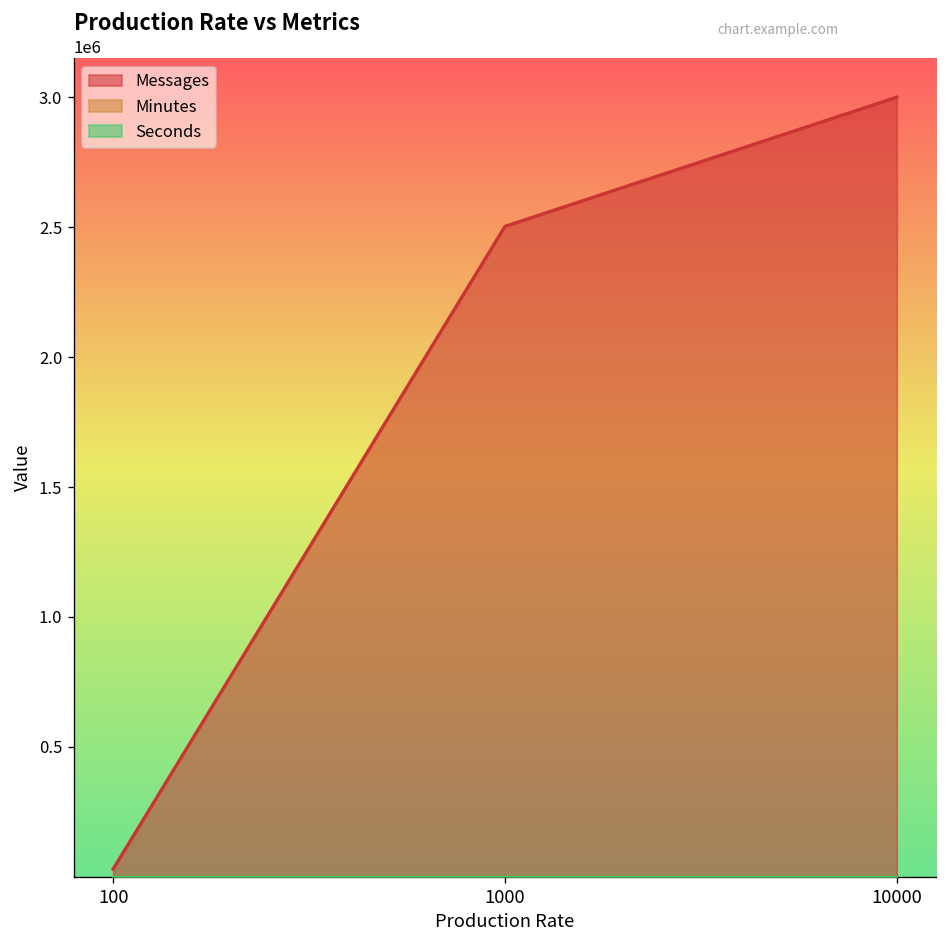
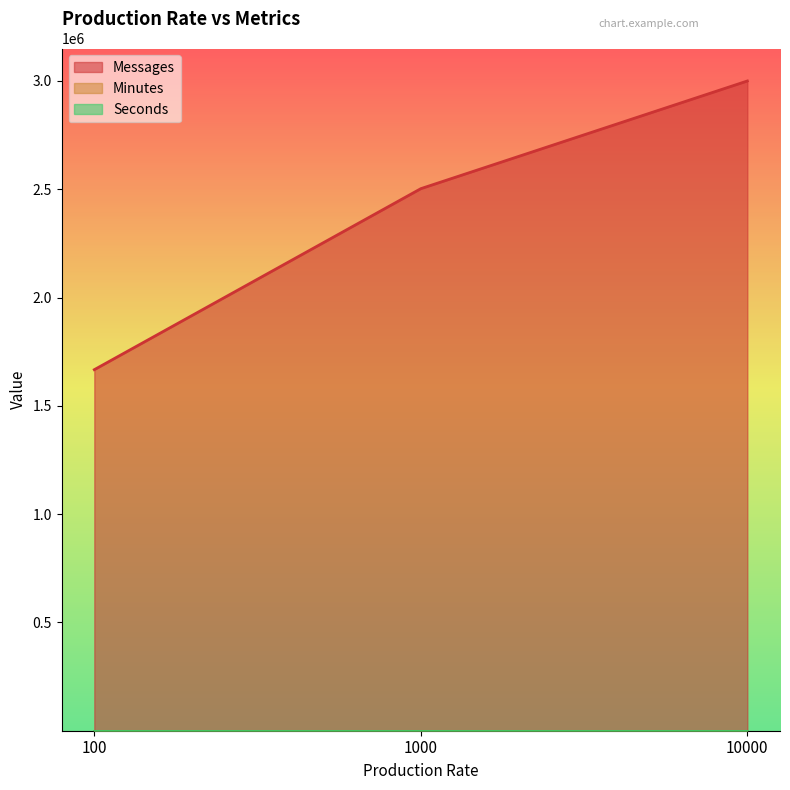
  {
    "Messages": {
-     "100": 30000,
+     "100": 1670000,
      "1000": 2500000,
      "10000": 3000000
    },
    "Seconds": {
      "100": 0,
      "1000": 0,
      "10000": 0
    }
  }
